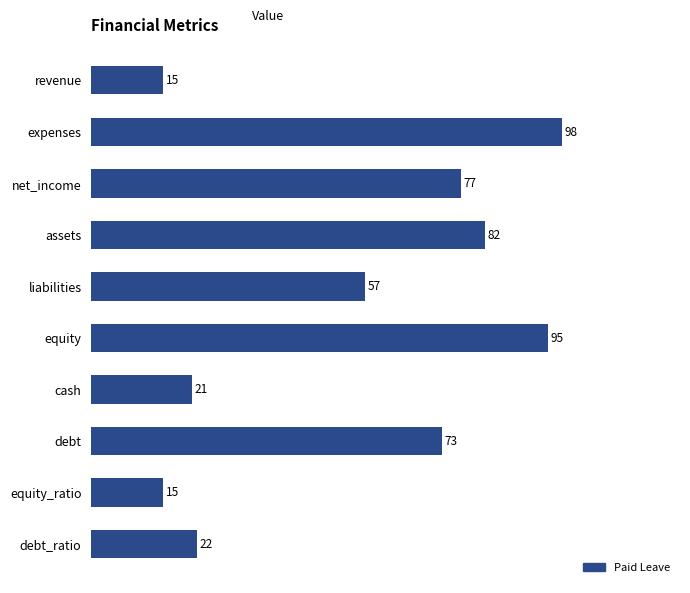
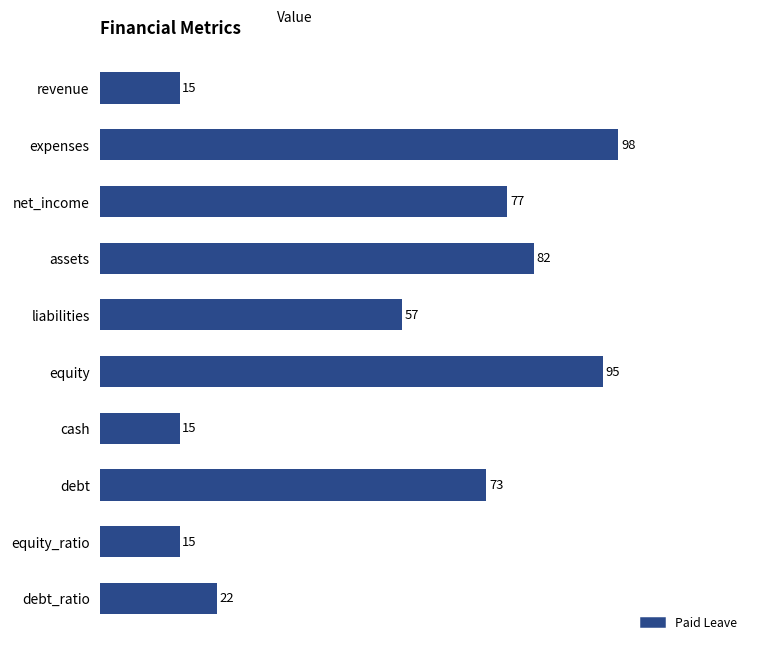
  {
    "revenue": 15,
    "expenses": 98,
    "net_income": 77,
    "assets": 82,
    "liabilities": 57,
    "equity": 95,
-   "cash": 21,
+   "cash": 15,
    "debt": 73,
    "equity_ratio": 15,
    "debt_ratio": 22
  }
